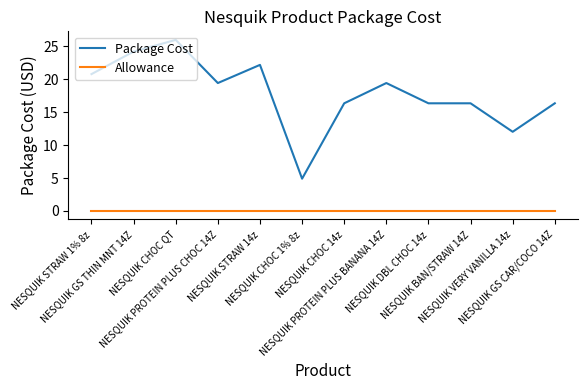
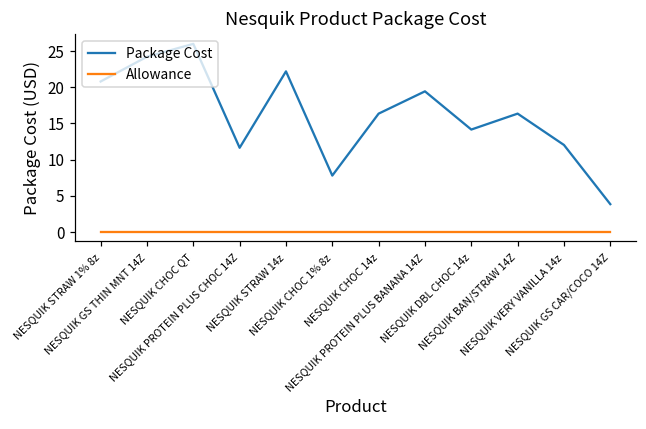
  {
    "Package Cost": {
-     "NESQUIK PROTEIN PLUS CHOC 14Z": 19,
+     "NESQUIK PROTEIN PLUS CHOC 14Z": 12,
      "NESQUIK STRAW 14z": 22,
-     "NESQUIK CHOC 1% 8z": 5,
+     "NESQUIK CHOC 1% 8z": 8,
      "NESQUIK CHOC 14z": 16,
      "NESQUIK PROTEIN PLUS BANANA 14Z": 19,
-     "NESQUIK DBL CHOC 14z": 16,
+     "NESQUIK DBL CHOC 14z": 14,
      "NESQUIK BAN/STRAW 14Z": 16,
      "NESQUIK VERY VANILLA 14z": 12,
-     "NESQUIK GS CAR/COCO 14Z": 16
+     "NESQUIK GS CAR/COCO 14Z": 4
    },
    "Allowance": {
      "NESQUIK STRAW 1% 8z": 0,
      "NESQUIK GS THIN MNT 14Z": 0,
      "NESQUIK CHOC QT": 0,
      "NESQUIK PROTEIN PLUS CHOC 14Z": 0,
      "NESQUIK STRAW 14z": 0,
      "NESQUIK CHOC 1% 8z": 0,
      "NESQUIK CHOC 14z": 0,
      "NESQUIK PROTEIN PLUS BANANA 14Z": 0,
      "NESQUIK DBL CHOC 14z": 0,
      "NESQUIK BAN/STRAW 14Z": 0,
      "NESQUIK VERY VANILLA 14z": 0,
      "NESQUIK GS CAR/COCO 14Z": 0
    }
  }
